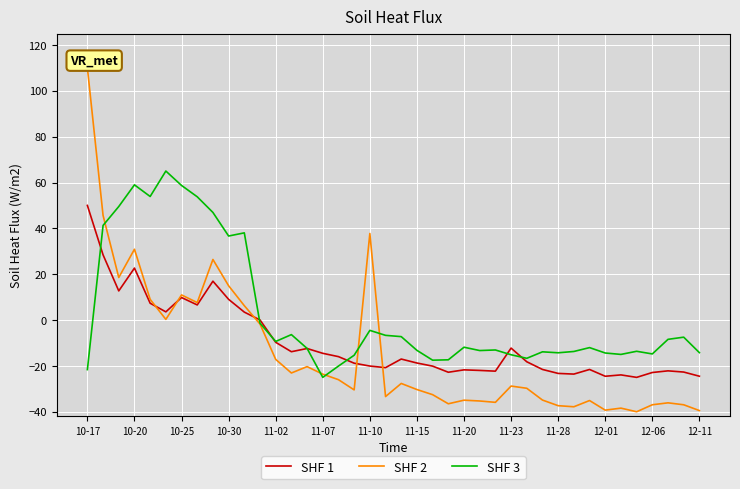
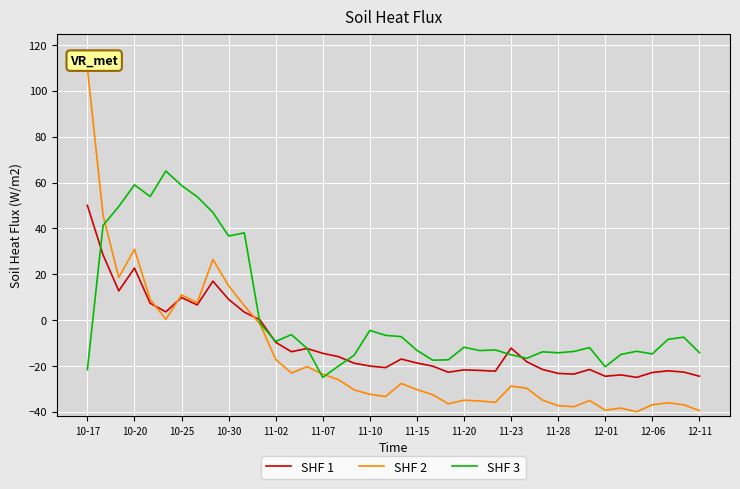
  {
    "SHF 1": {
      "10-17": 50,
      "10-20": 23,
      "10-25": 10,
      "10-30": 9,
      "11-07": -15,
      "11-10": -20,
      "11-15": -19,
      "11-20": -22,
      "11-23": -12,
      "11-28": -23,
      "12-01": -25,
      "12-06": -23,
      "12-11": -24
    },
    "SHF 2": {
      "10-20": 31,
      "10-25": 11,
      "10-30": 15,
      "11-02": -17,
      "11-07": -24,
-     "11-10": 38,
+     "11-10": -32,
      "11-15": -30,
      "11-20": -35,
      "11-23": -29,
      "11-28": -37,
      "12-01": -39,
      "12-06": -37,
      "12-11": -39
    },
    "SHF 3": {
      "10-17": -22,
      "10-20": 59,
      "10-25": 59,
      "10-30": 37,
      "11-07": -25,
      "11-10": -4,
      "11-15": -13,
      "11-20": -12,
      "11-23": -15,
      "11-28": -14,
-     "12-01": -14,
+     "12-01": -20,
      "12-06": -15,
      "12-11": -14
    }
  }
